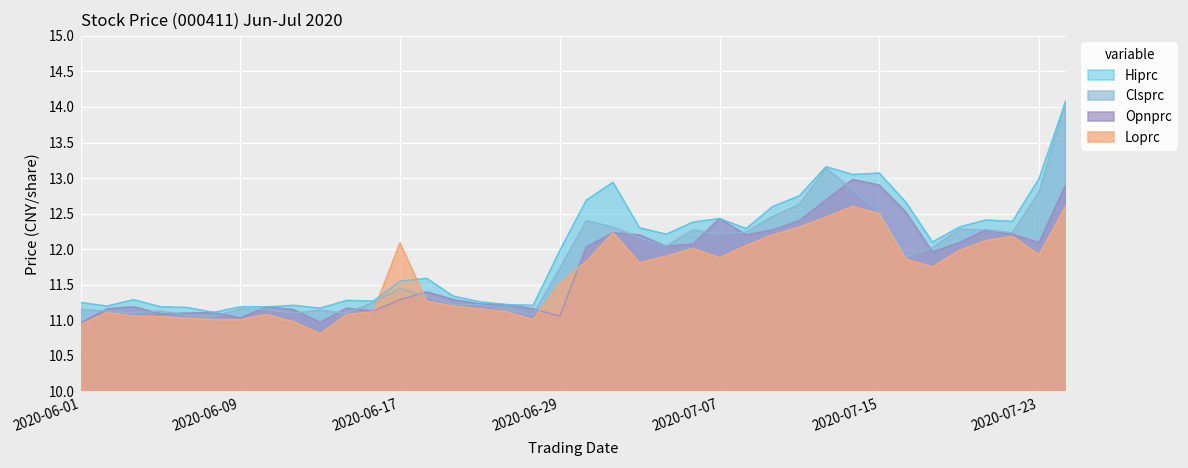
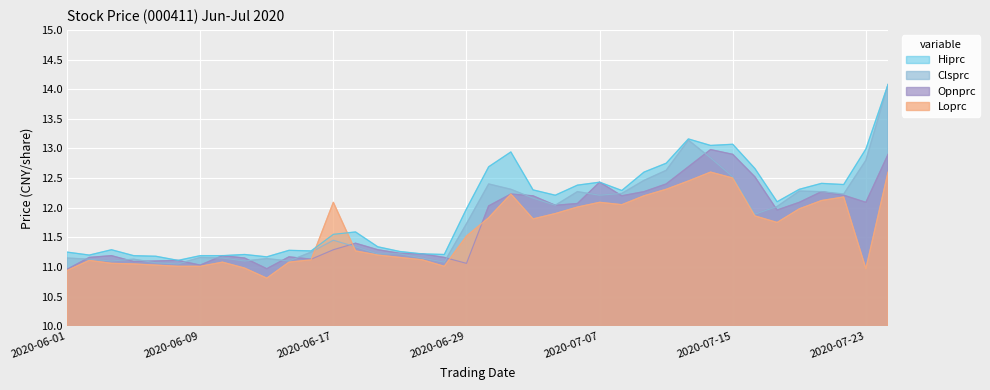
  {
    "Loprc": {
      "2020-06-17": 12.1,
      "2020-06-29": 11.5,
-     "2020-07-07": 11.9,
-     "2020-07-23": 11.9
+     "2020-07-07": 12.1,
+     "2020-07-23": 11.0
    }
  }
